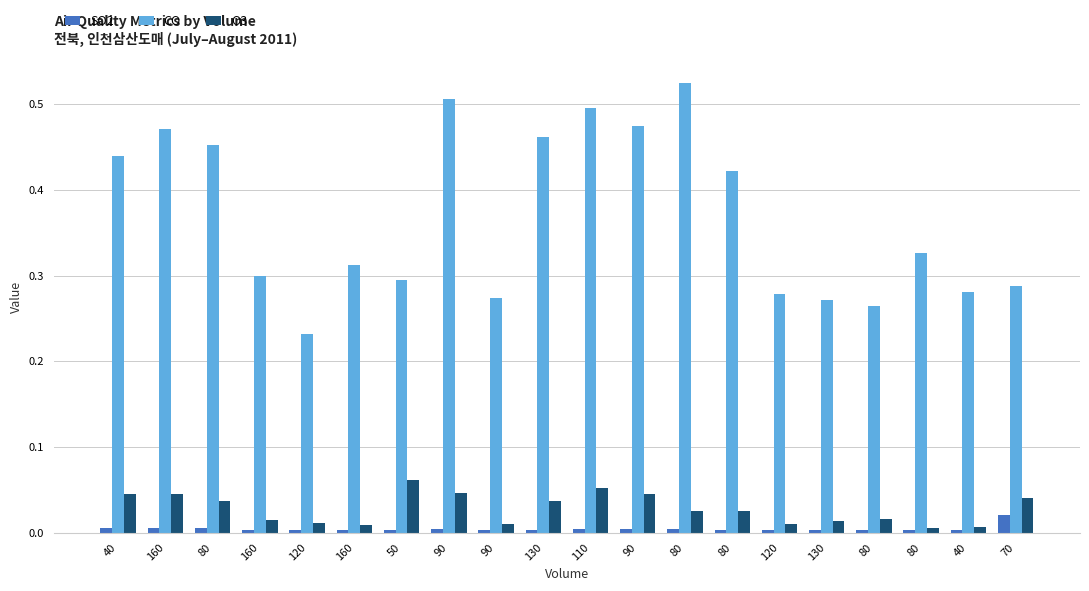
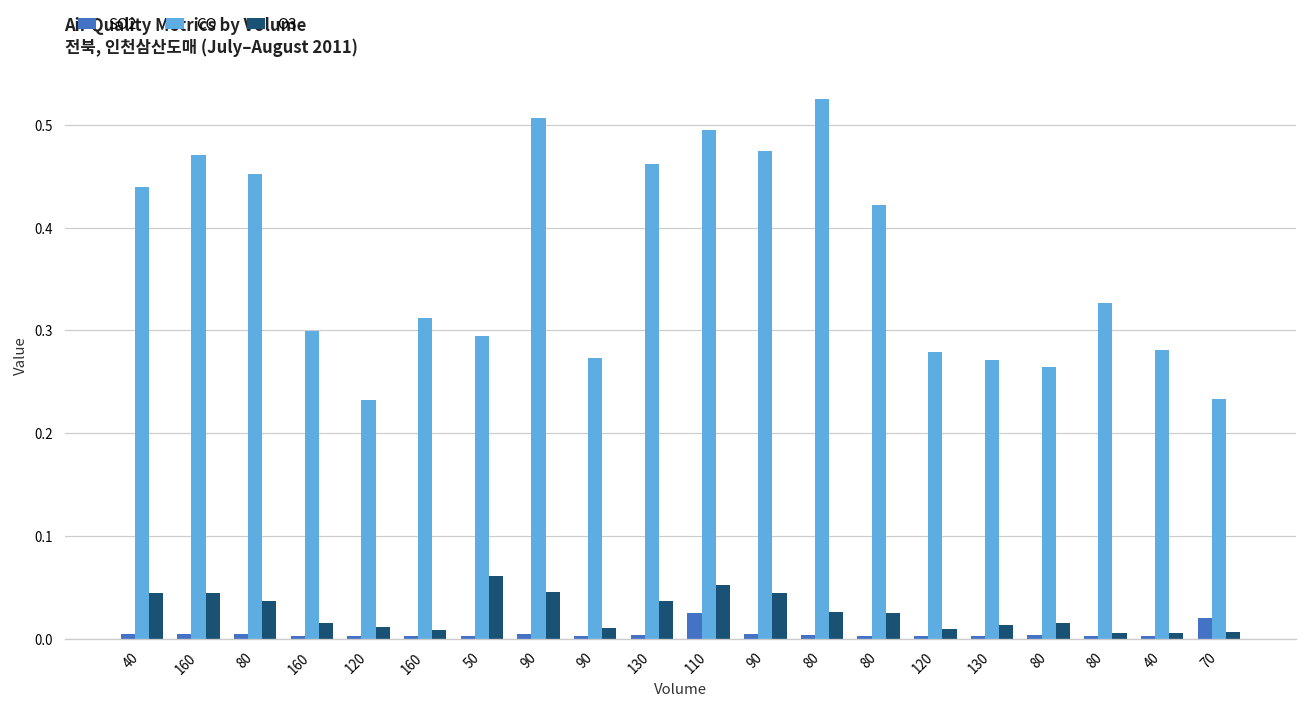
  {
    "SO2": {
      "50": 0.00,
-     "110": 0.00,
+     "110": 0.02,
      "70": 0.02
    },
    "CO": {
      "50": 0.29,
      "110": 0.50,
-     "70": 0.29
+     "70": 0.23
    },
    "O3": {
      "50": 0.06,
      "110": 0.05,
-     "70": 0.04
+     "70": 0.01
    }
  }
